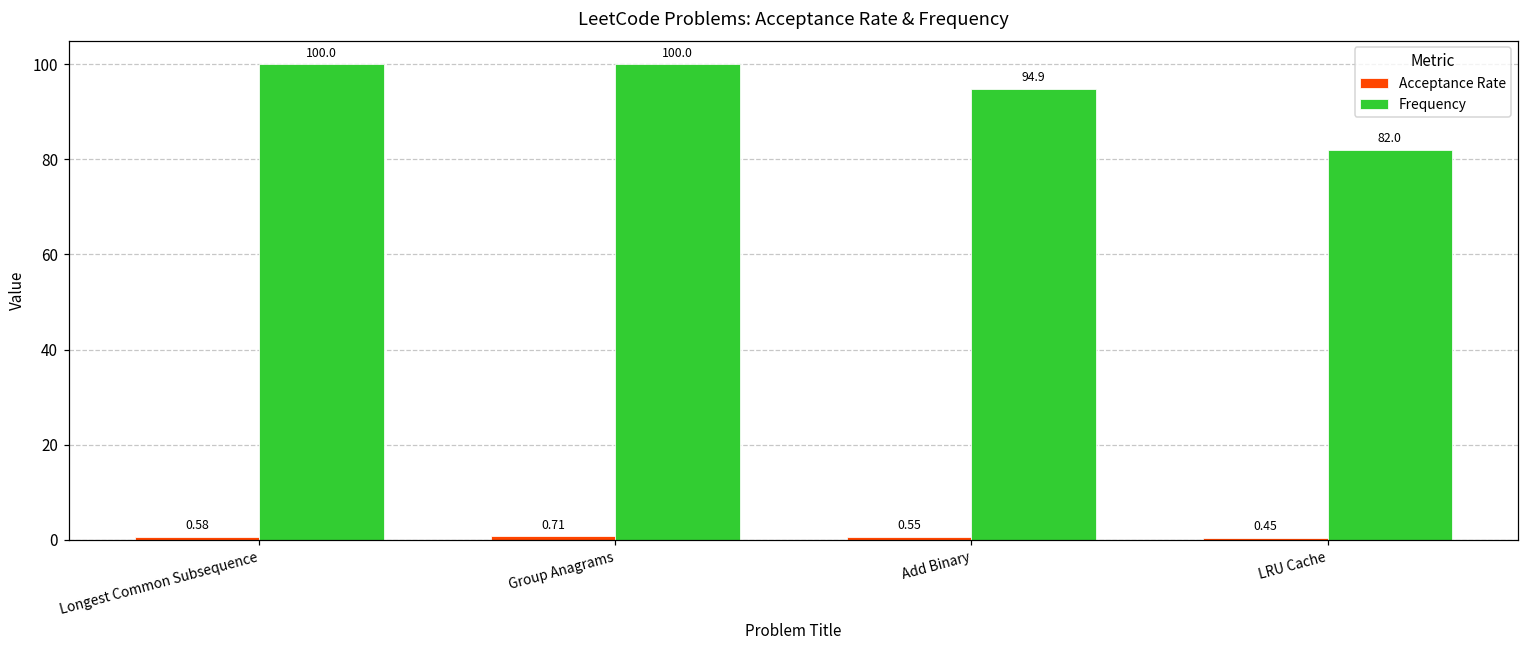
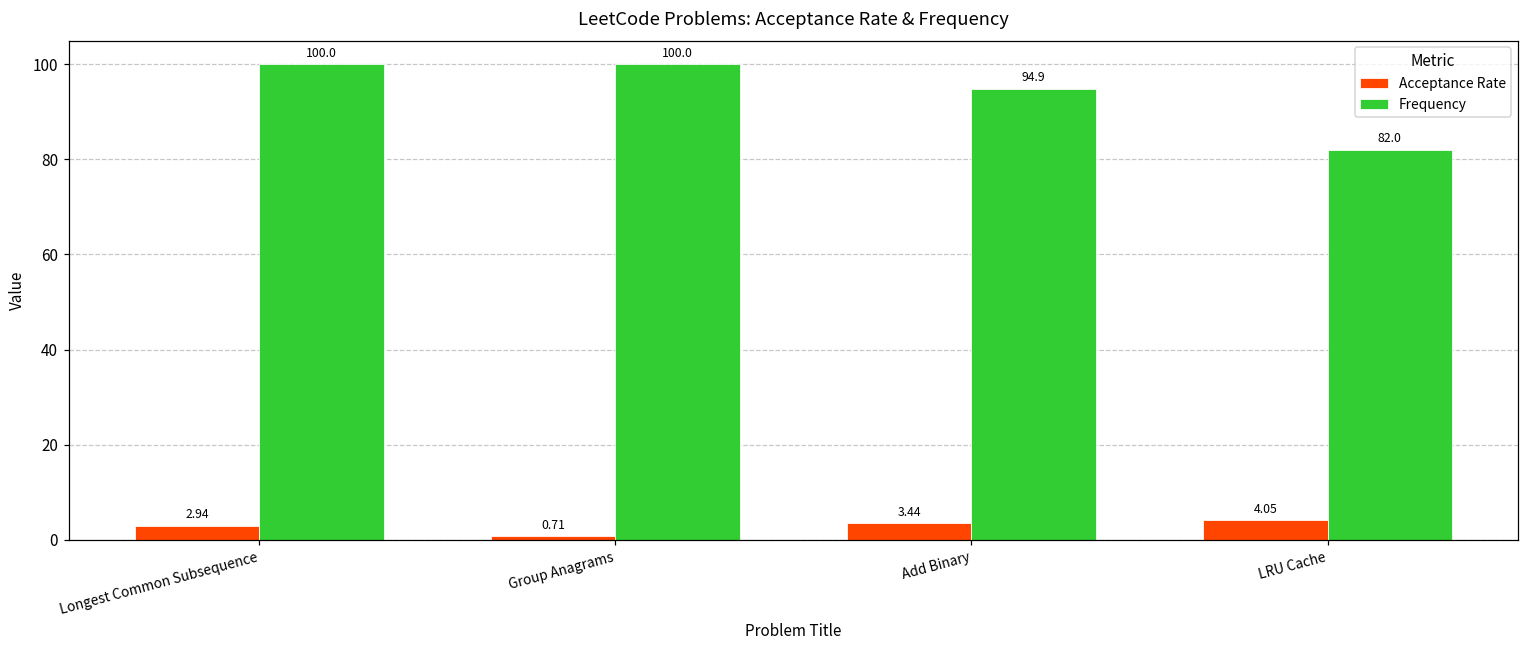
  {
    "Acceptance Rate": {
-     "Longest Common Subsequence": 0.58,
+     "Longest Common Subsequence": 2.94,
      "Group Anagrams": 0.71,
-     "Add Binary": 0.55,
-     "LRU Cache": 0.45
+     "Add Binary": 3.44,
+     "LRU Cache": 4.05
    },
    "Frequency": {
      "Longest Common Subsequence": 100.0,
      "Group Anagrams": 100.0,
      "Add Binary": 94.9,
      "LRU Cache": 82.0
    }
  }
